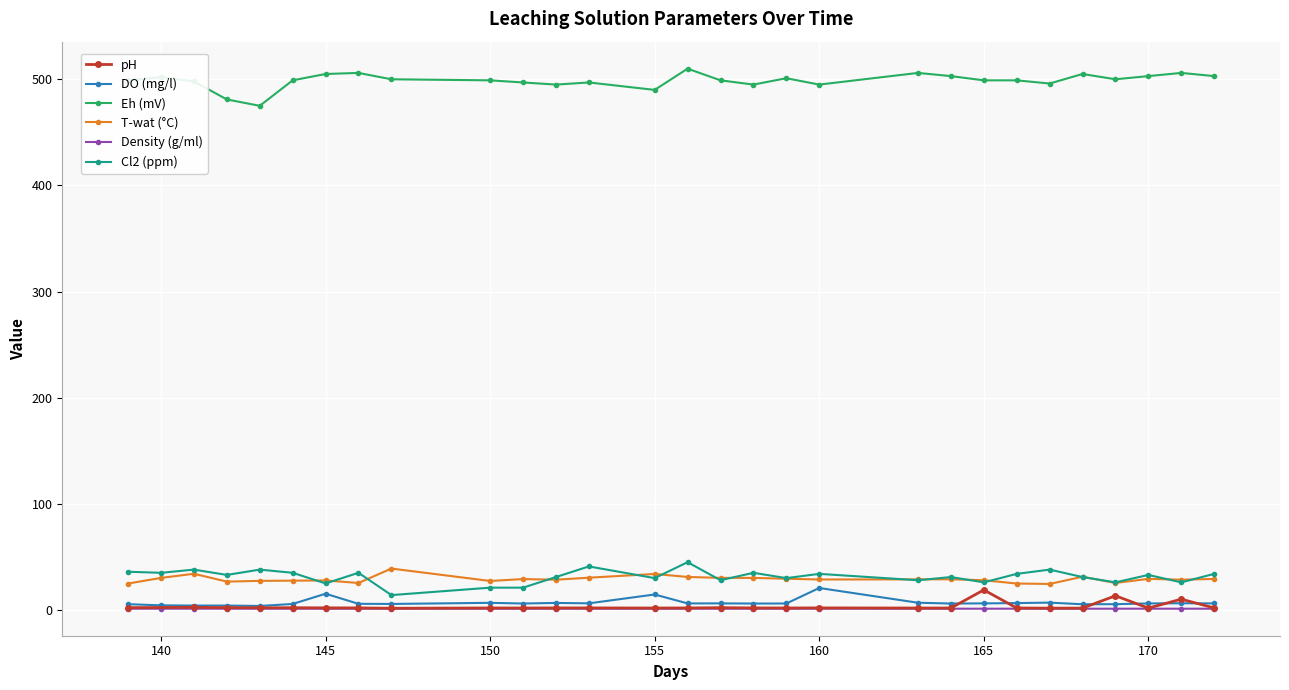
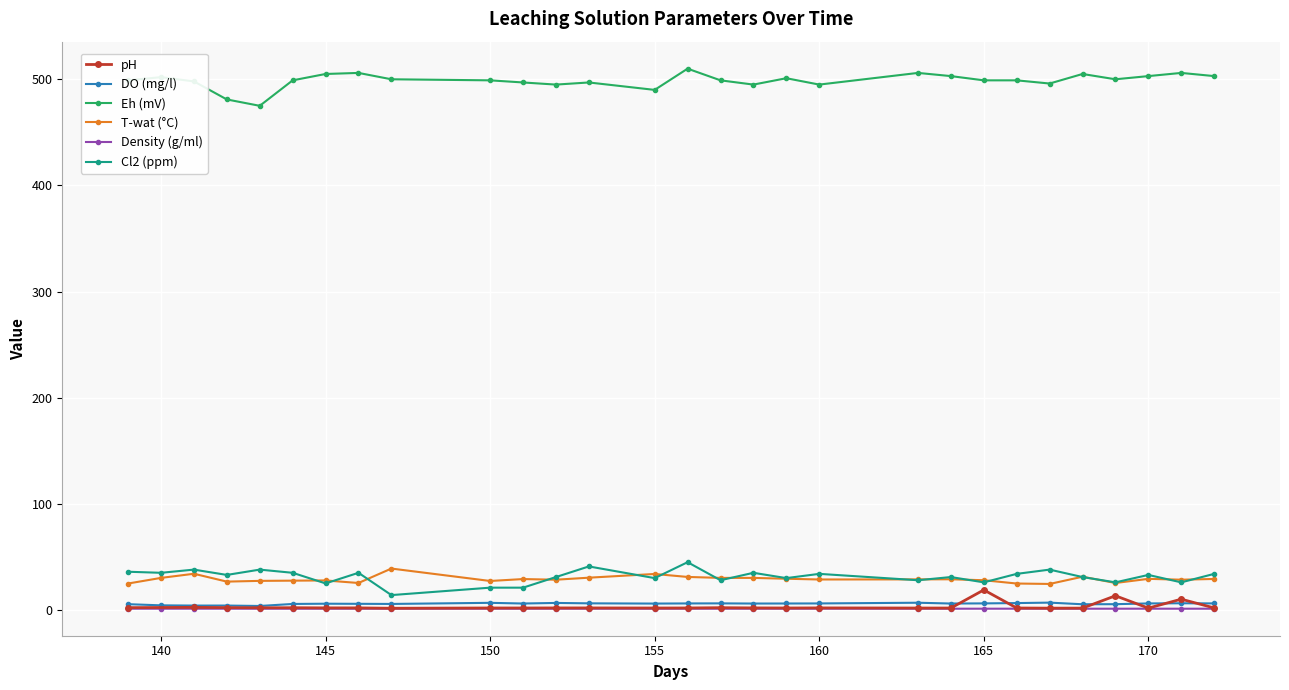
  {
    "pH": {
      "165": 19
    },
    "DO (mg/l)": {
      "140": 4,
-     "145": 15,
+     "145": 6,
      "150": 7,
-     "155": 15,
-     "160": 21,
+     "155": 6,
+     "160": 6,
      "165": 6,
      "170": 6
    },
    "T-wat (°C)": {
      "140": 30,
      "145": 28,
      "150": 27,
      "155": 34,
      "160": 29,
      "170": 29
    },
    "Density (g/ml)": {
      "140": 1,
      "165": 1
    }
  }
